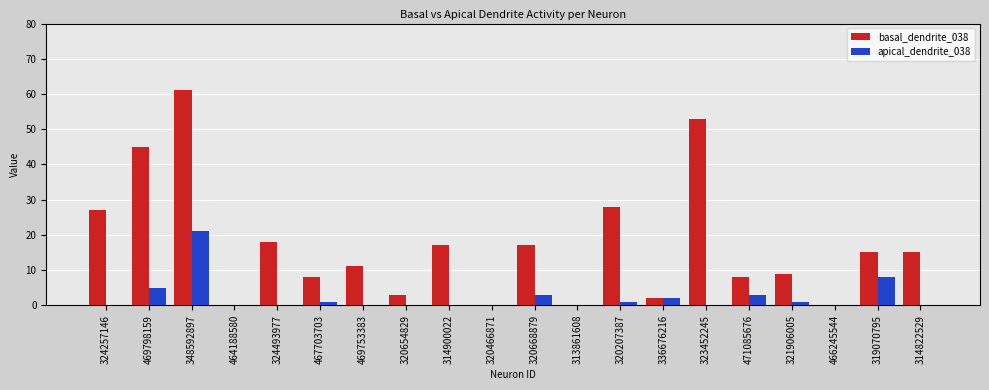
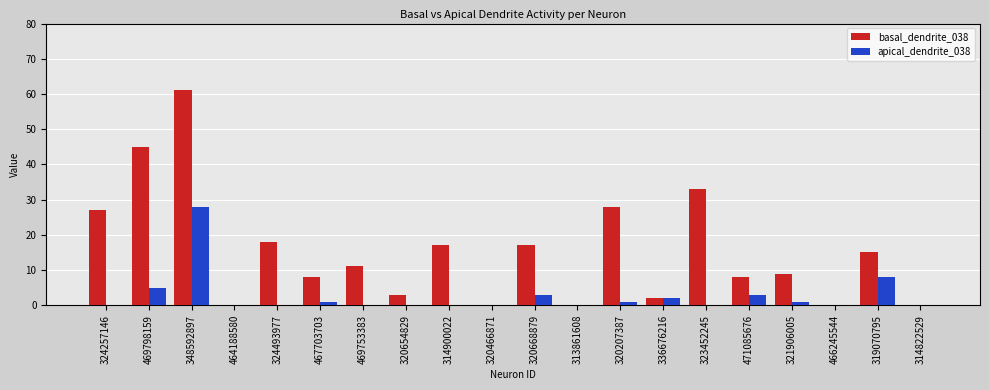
  {
    "basal_dendrite_038": {
      "324257146": 27,
      "469798159": 45,
      "348592897": 61,
      "464188580": 0,
      "324493977": 18,
      "467703703": 8,
      "469753383": 11,
      "320654829": 3,
      "314900022": 17,
      "320466871": 0,
      "320668879": 17,
      "313861608": 0,
      "320207387": 28,
      "336676216": 2,
-     "323452245": 53,
+     "323452245": 33,
      "471085676": 8,
      "321906005": 9,
      "466245544": 0,
      "319070795": 15,
-     "314822529": 15
+     "314822529": 0
    },
    "apical_dendrite_038": {
      "324257146": 0,
      "469798159": 5,
-     "348592897": 21,
+     "348592897": 28,
      "464188580": 0,
      "324493977": 0,
      "467703703": 1,
      "469753383": 0,
      "320654829": 0,
      "314900022": 0,
      "320466871": 0,
      "320668879": 3,
      "313861608": 0,
      "320207387": 1,
      "336676216": 2,
      "323452245": 0,
      "471085676": 3,
      "321906005": 1,
      "466245544": 0,
      "319070795": 8,
      "314822529": 0
    }
  }
